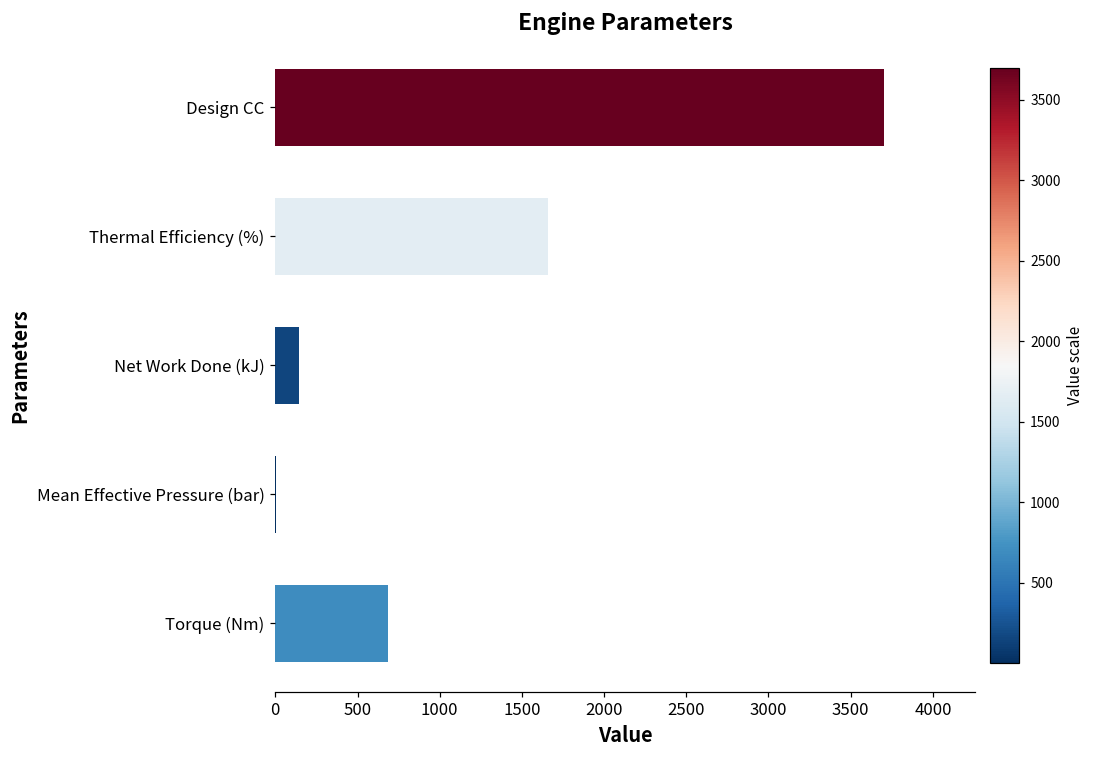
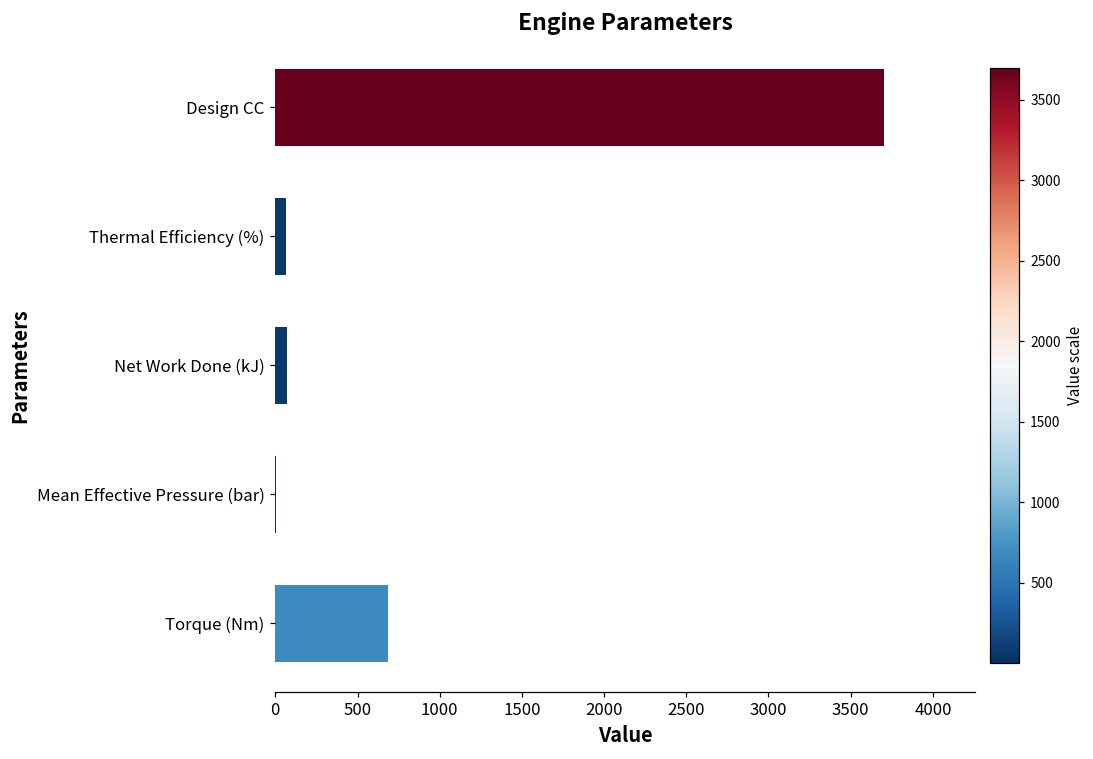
  {
    "Design CC": 3700,
-   "Thermal Efficiency (%)": 1660,
-   "Net Work Done (kJ)": 150,
+   "Thermal Efficiency (%)": 60,
+   "Net Work Done (kJ)": 70,
    "Torque (Nm)": 680
  }
